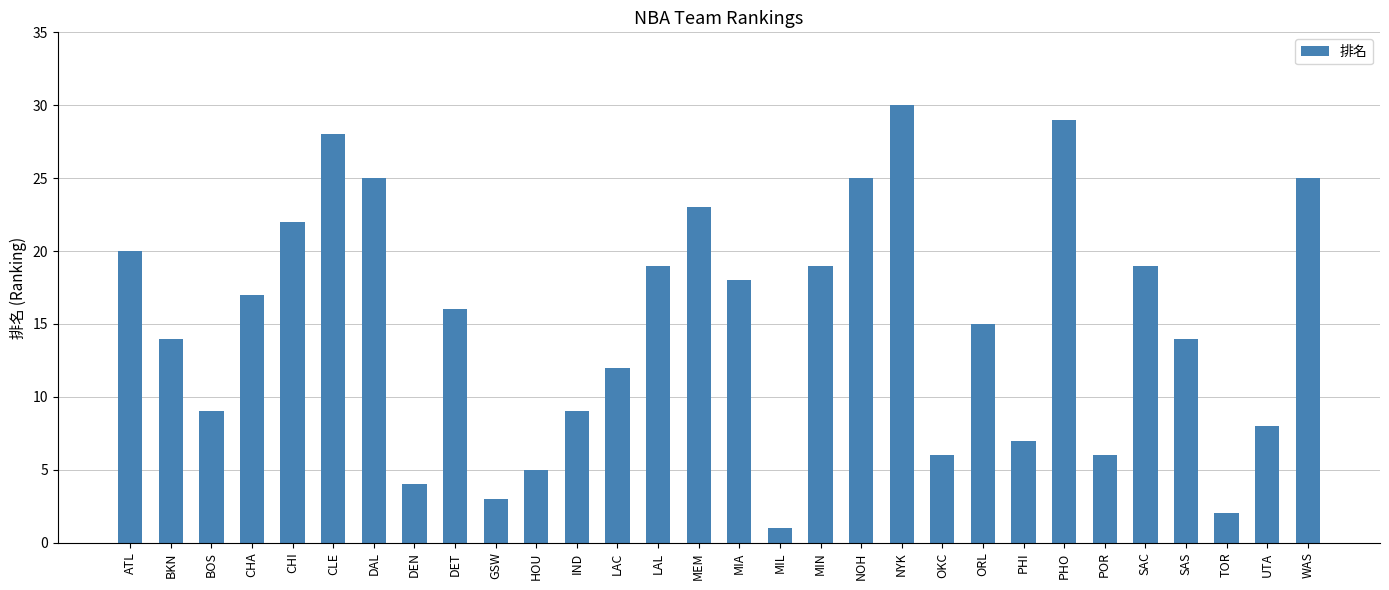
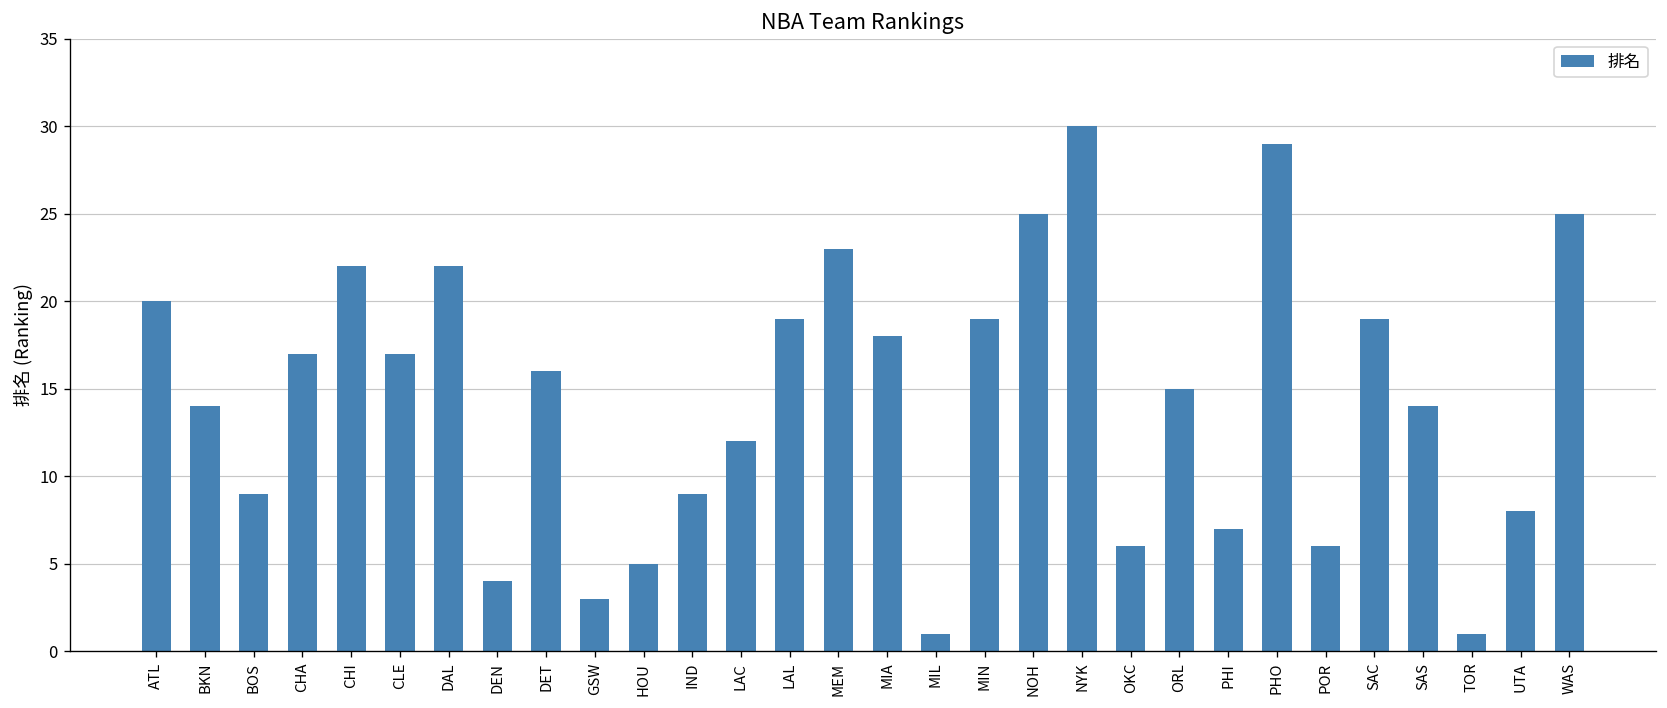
  {
    "ATL": 20,
    "BKN": 14,
    "BOS": 9,
    "CHA": 17,
    "CHI": 22,
-   "CLE": 28,
-   "DAL": 25,
+   "CLE": 17,
+   "DAL": 22,
    "DEN": 4,
    "DET": 16,
    "GSW": 3,
    "HOU": 5,
    "IND": 9,
    "LAC": 12,
    "LAL": 19,
    "MEM": 23,
    "MIA": 18,
    "MIL": 1,
    "MIN": 19,
    "NOH": 25,
    "NYK": 30,
    "OKC": 6,
    "ORL": 15,
    "PHI": 7,
    "PHO": 29,
    "POR": 6,
    "SAC": 19,
    "SAS": 14,
-   "TOR": 2,
+   "TOR": 1,
    "UTA": 8,
    "WAS": 25
  }
